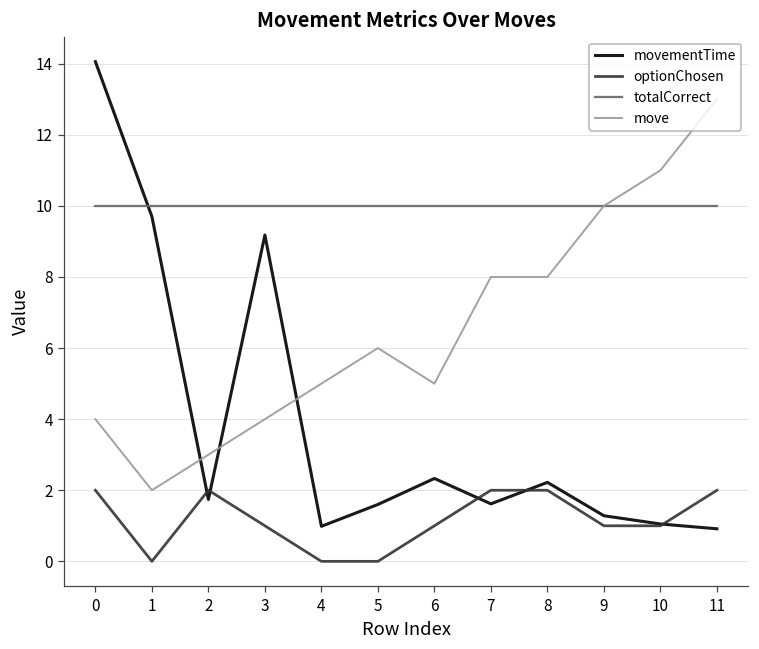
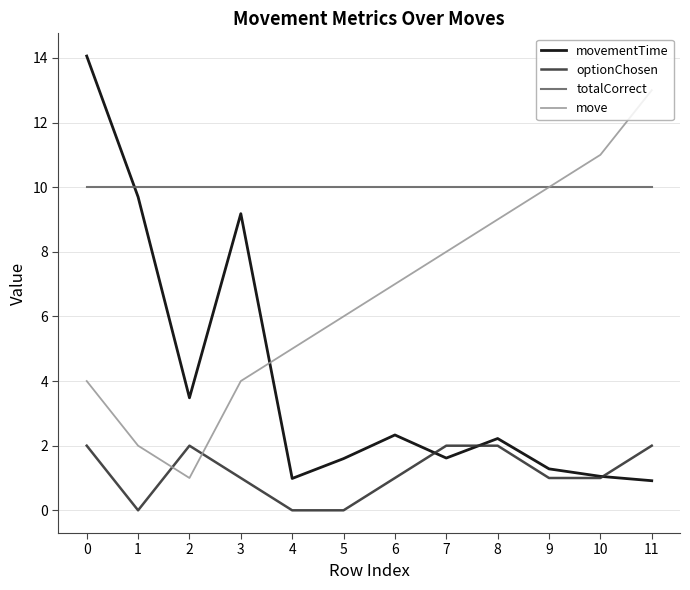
  {
    "movementTime": {
      "0": 14.1,
      "1": 9.7,
-     "2": 1.7,
+     "2": 3.5,
      "3": 9.2,
      "4": 1.0,
      "5": 1.6,
      "6": 2.3,
      "7": 1.6,
      "8": 2.2,
      "9": 1.3,
      "11": 0.9
    },
    "optionChosen": {
      "0": 2.0,
      "1": 0.0,
      "2": 2.0,
      "3": 1.0,
      "4": 0.0,
      "5": 0.0,
      "6": 1.0,
      "7": 2.0,
      "8": 2.0,
      "9": 1.0,
      "11": 2.0
    },
    "totalCorrect": {
      "0": 10.0,
      "1": 10.0,
      "2": 10.0,
      "3": 10.0,
      "4": 10.0,
      "5": 10.0,
      "6": 10.0,
      "7": 10.0,
      "8": 10.0,
      "10": 10.0,
      "11": 10.0
    },
    "move": {
      "0": 4,
      "1": 2,
-     "2": 3,
+     "2": 1,
      "3": 4,
      "4": 5,
      "5": 6,
-     "6": 5,
+     "6": 7,
      "7": 8,
-     "8": 8,
+     "8": 9,
      "10": 11
    }
  }
